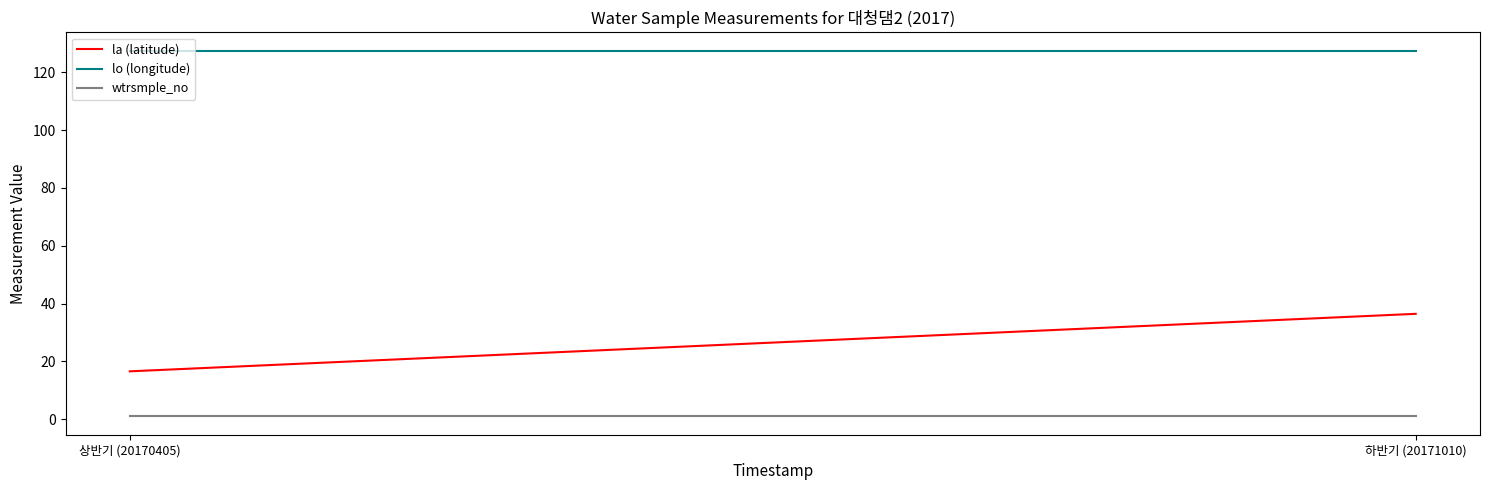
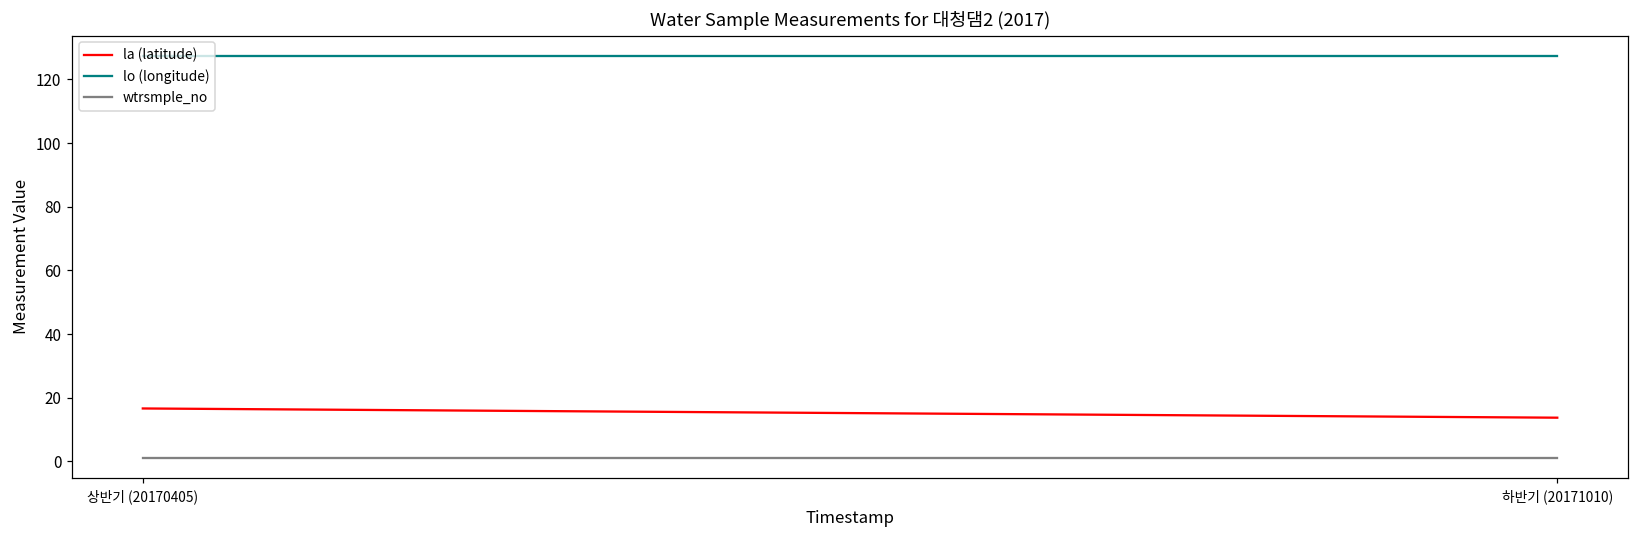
  {
    "la (latitude)": {
      "상반기 (20170405)": 17,
-     "하반기 (20171010)": 36
+     "하반기 (20171010)": 14
    },
    "lo (longitude)": {
      "하반기 (20171010)": 127
    },
    "wtrsmple_no": {
      "상반기 (20170405)": 1,
      "하반기 (20171010)": 1
    }
  }
